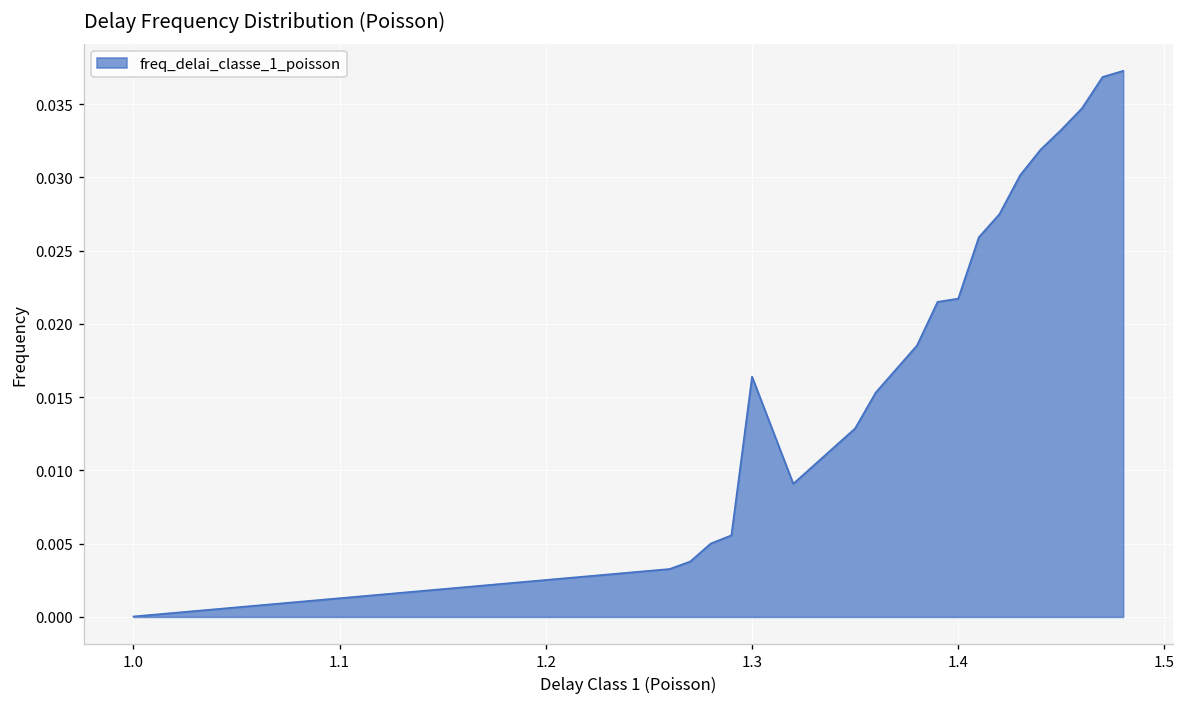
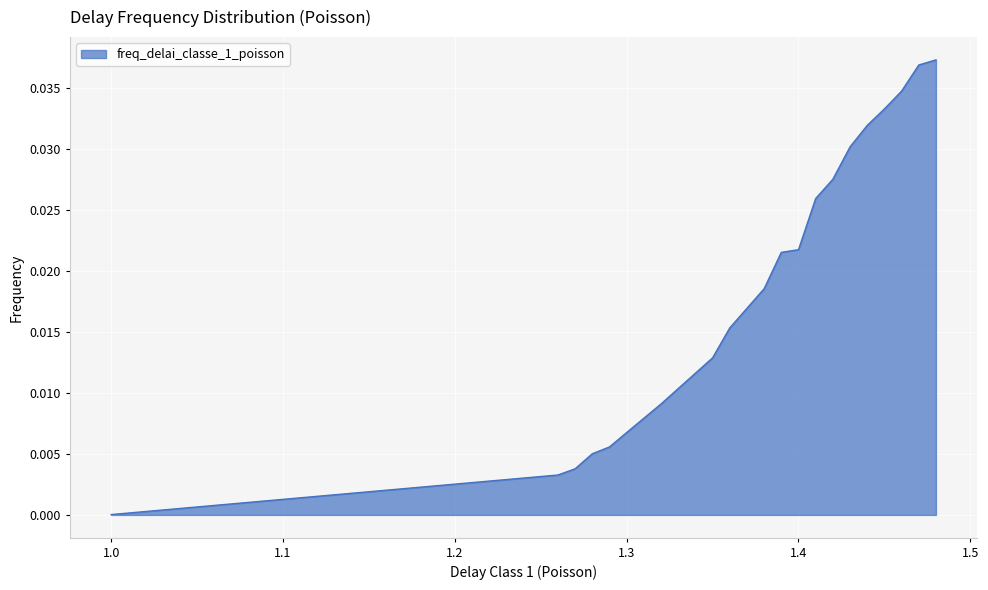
  {
    "1.0": 0.0000,
-   "1.3": 0.0164,
+   "1.3": 0.0068,
    "1.4": 0.0217
  }
